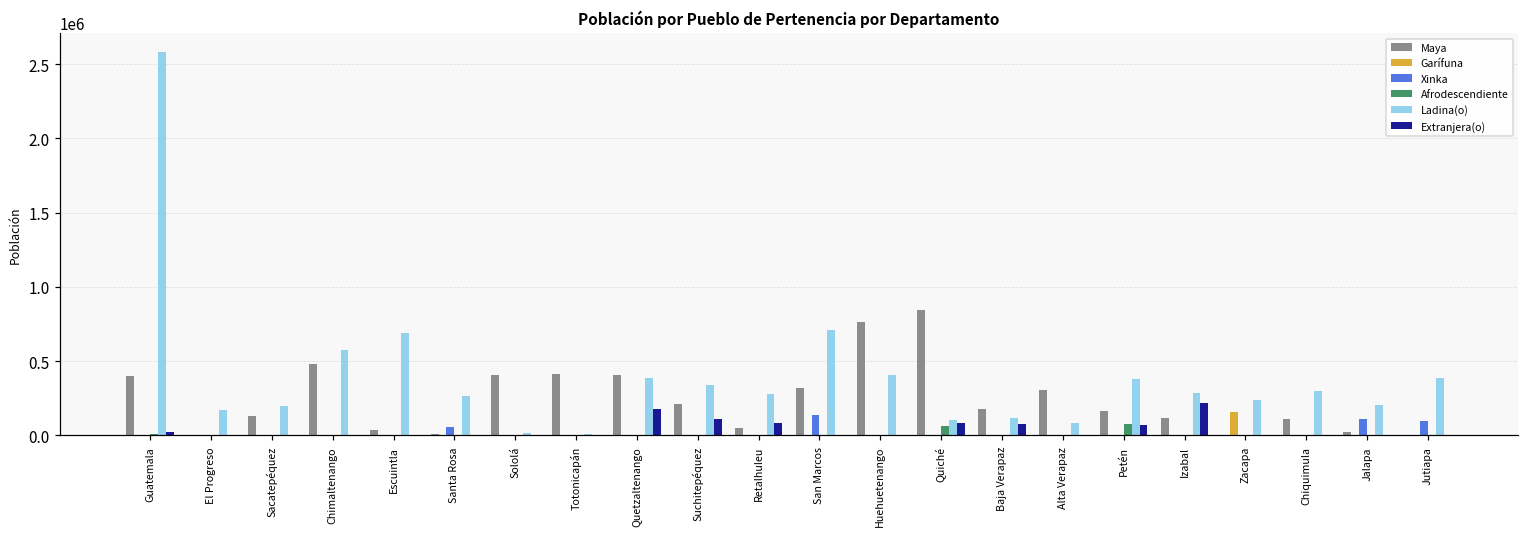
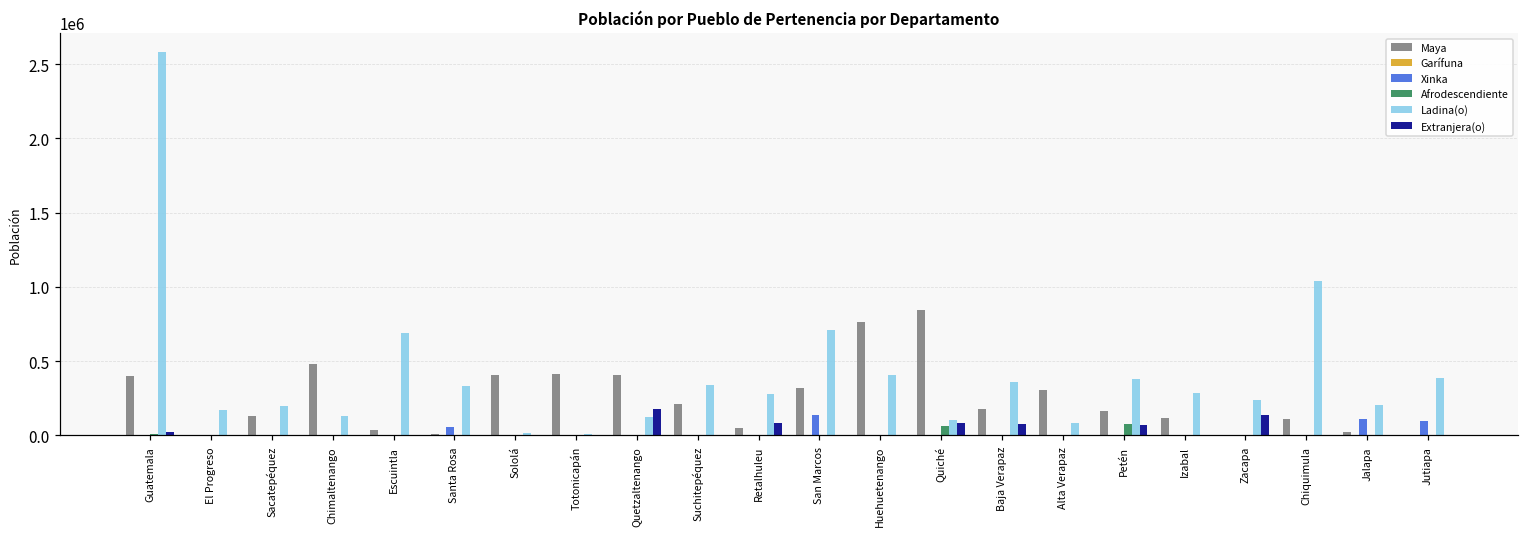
  {
    "Maya": {
      "Guatemala": 400000,
      "Sacatepéquez": 130000,
      "Chimaltenango": 480000,
      "Escuintla": 40000,
      "Sololá": 410000,
      "Totonicapán": 410000,
      "Quetzaltenango": 410000,
      "Suchitepéquez": 210000,
      "Retalhuleu": 50000,
      "San Marcos": 320000,
      "Huehuetenango": 760000,
      "Quiché": 850000,
      "Baja Verapaz": 180000,
      "Alta Verapaz": 310000,
      "Petén": 160000,
      "Izabal": 120000,
      "Chiquimula": 110000,
      "Jalapa": 20000
    },
    "Garífuna": {
-     "Zacapa": 160000
+     "Zacapa": 0
    },
    "Xinka": {
      "Santa Rosa": 60000,
      "San Marcos": 140000,
      "Jalapa": 110000,
      "Jutiapa": 90000
    },
    "Afrodescendiente": {
      "Quiché": 60000,
      "Petén": 80000
    },
    "Ladina(o)": {
      "Guatemala": 2580000,
      "El Progreso": 170000,
      "Sacatepéquez": 200000,
-     "Chimaltenango": 570000,
+     "Chimaltenango": 130000,
      "Escuintla": 690000,
-     "Santa Rosa": 260000,
-     "Quetzaltenango": 390000,
+     "Santa Rosa": 330000,
+     "Quetzaltenango": 120000,
      "Suchitepéquez": 340000,
      "Retalhuleu": 280000,
      "San Marcos": 710000,
      "Huehuetenango": 410000,
      "Quiché": 100000,
-     "Baja Verapaz": 120000,
+     "Baja Verapaz": 360000,
      "Alta Verapaz": 80000,
      "Petén": 380000,
      "Izabal": 290000,
      "Zacapa": 240000,
-     "Chiquimula": 300000,
+     "Chiquimula": 1040000,
      "Jalapa": 210000,
      "Jutiapa": 390000
    },
    "Extranjera(o)": {
      "Guatemala": 20000,
      "Quetzaltenango": 180000,
-     "Suchitepéquez": 110000,
+     "Suchitepéquez": 0,
      "Retalhuleu": 80000,
      "Quiché": 80000,
      "Baja Verapaz": 80000,
      "Petén": 70000,
-     "Izabal": 220000,
-     "Zacapa": 0
+     "Izabal": 0,
+     "Zacapa": 140000
    }
  }
